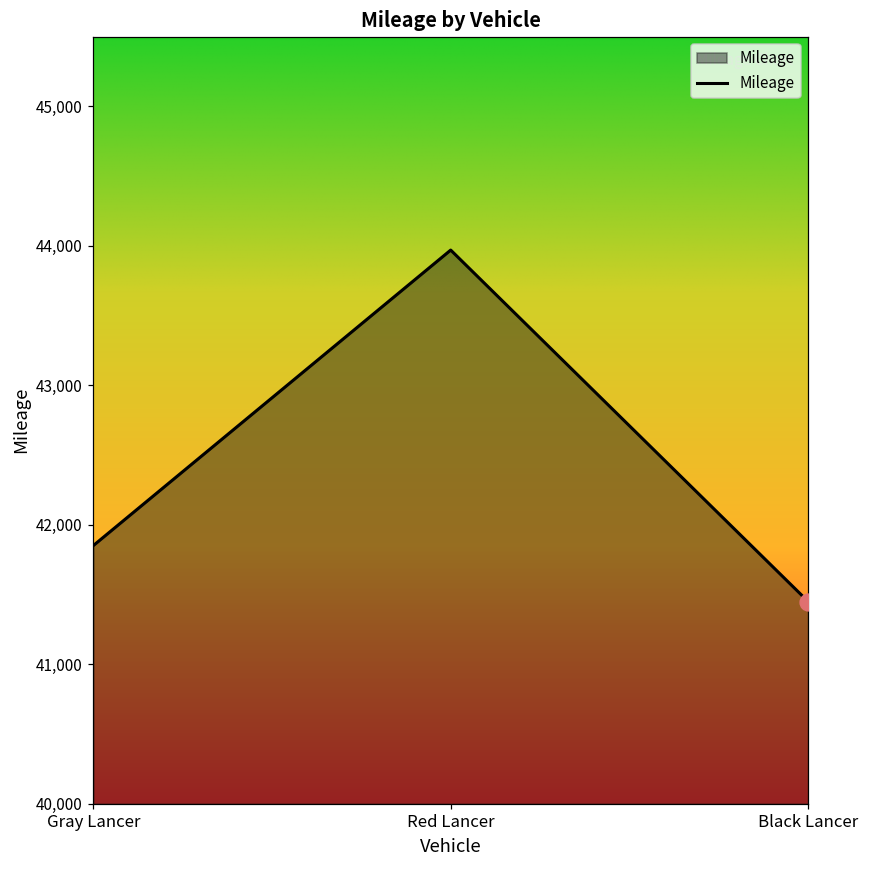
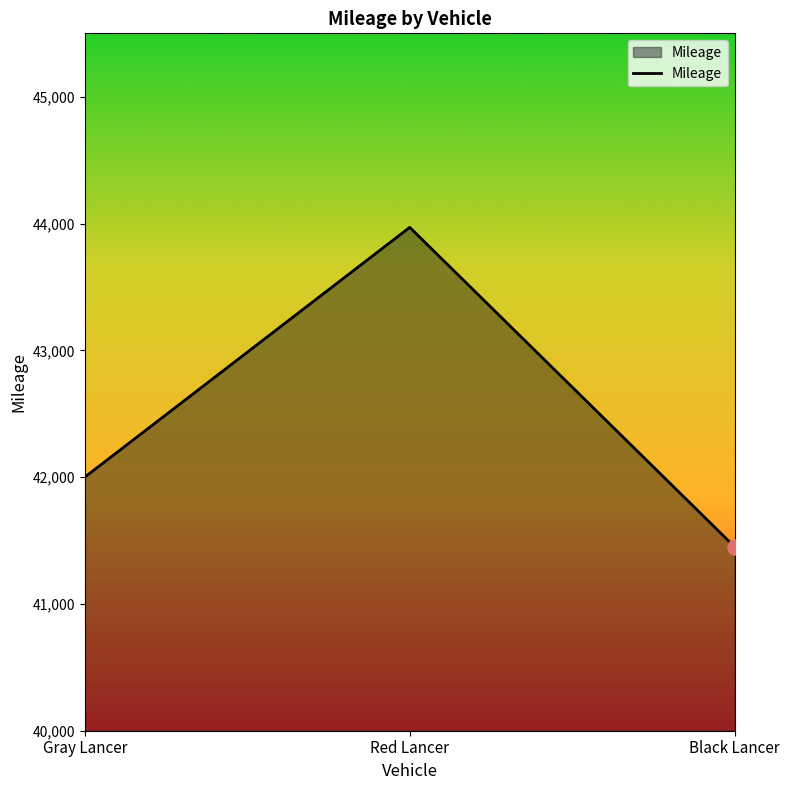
  {
    "Mileage": {
-     "Gray Lancer": "41,850",
+     "Gray Lancer": "42,000",
      "Red Lancer": "43,970"
    }
  }
